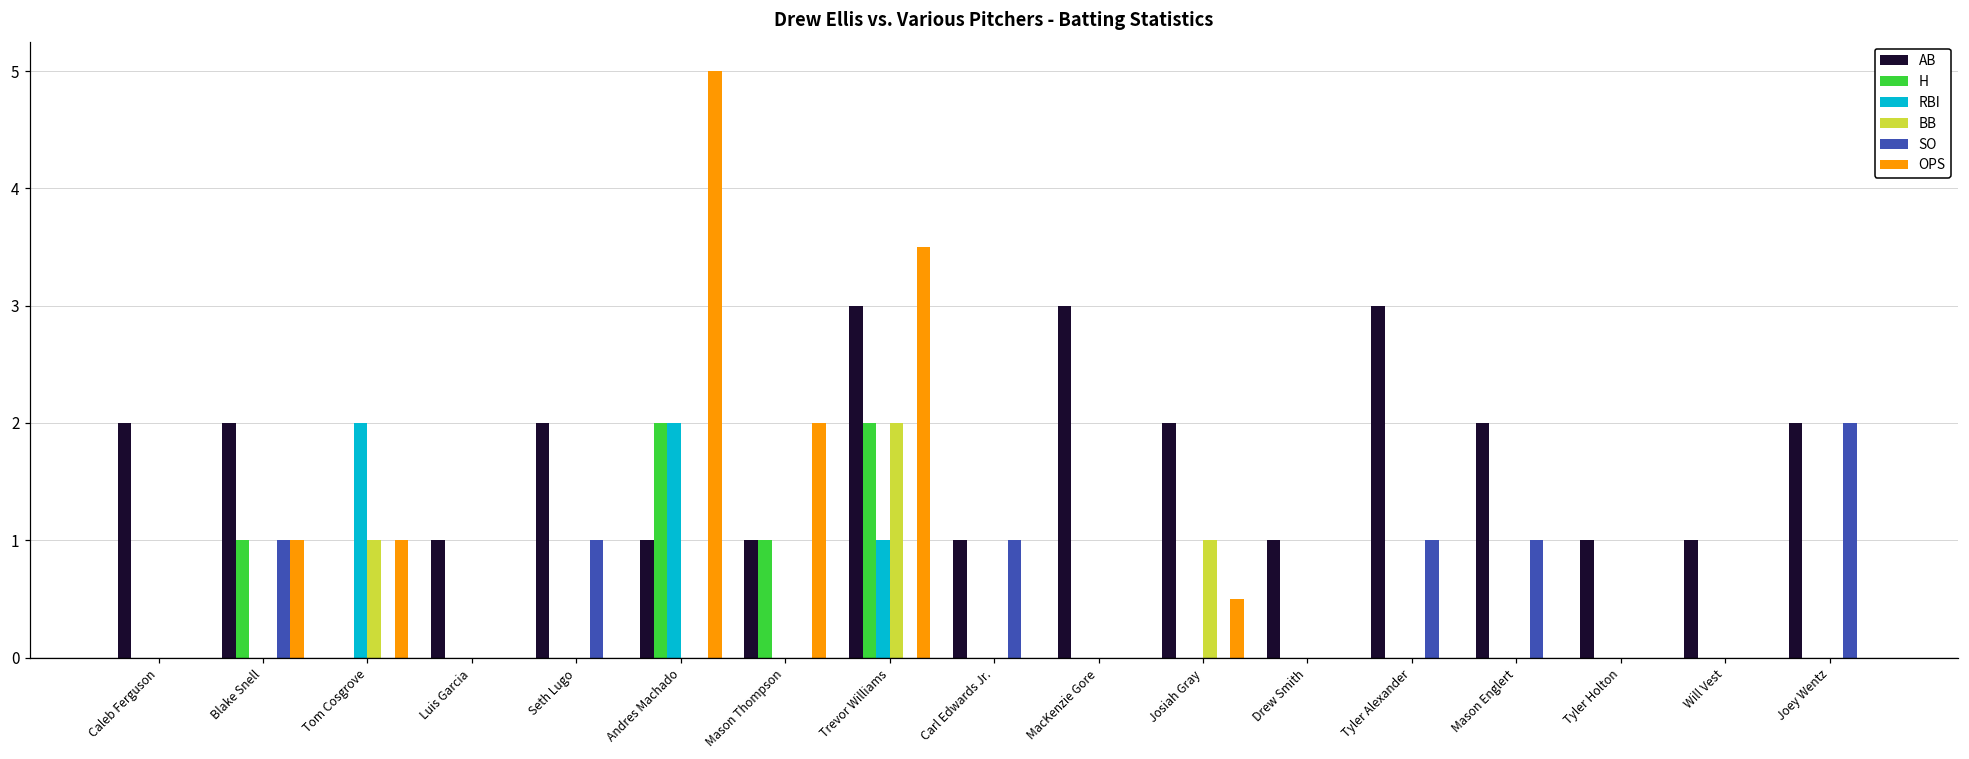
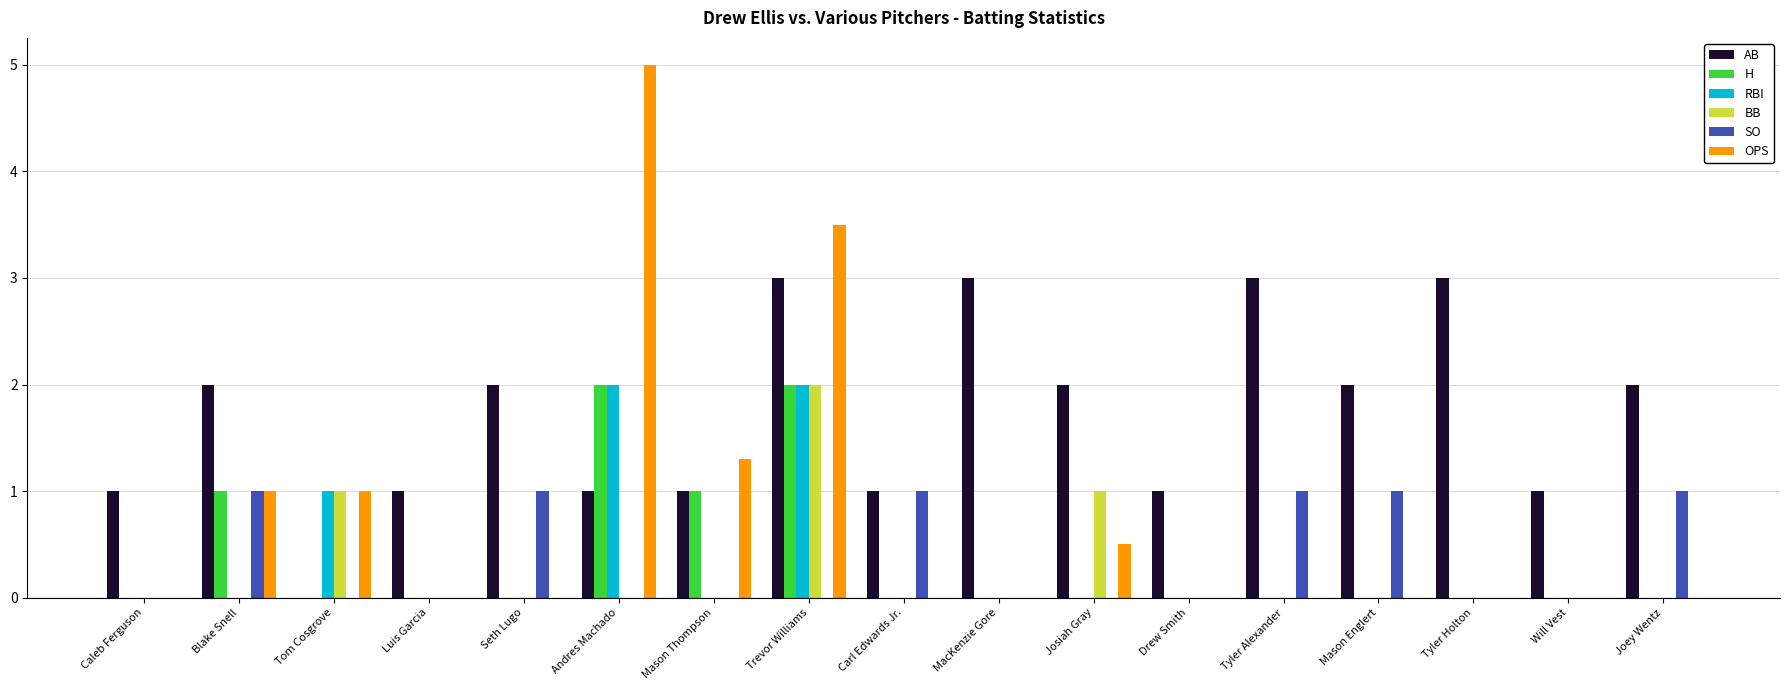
  {
    "AB": {
-     "Caleb Ferguson": 2,
+     "Caleb Ferguson": 1,
      "Blake Snell": 2,
      "Tom Cosgrove": 0,
      "Luis Garcia": 1,
      "Seth Lugo": 2,
      "Andres Machado": 1,
      "Mason Thompson": 1,
      "Trevor Williams": 3,
      "Carl Edwards Jr.": 1,
      "MacKenzie Gore": 3,
      "Josiah Gray": 2,
      "Drew Smith": 1,
      "Tyler Alexander": 3,
      "Mason Englert": 2,
-     "Tyler Holton": 1,
+     "Tyler Holton": 3,
      "Will Vest": 1,
      "Joey Wentz": 2
    },
    "H": {
      "Caleb Ferguson": 0.0,
      "Blake Snell": 1.0,
      "Tom Cosgrove": 0.0,
      "Luis Garcia": 0.0,
      "Seth Lugo": 0.0,
      "Andres Machado": 2.0,
      "Mason Thompson": 1.0,
      "Trevor Williams": 2.0,
      "Carl Edwards Jr.": 0.0,
      "MacKenzie Gore": 0.0,
      "Josiah Gray": 0.0,
      "Drew Smith": 0.0,
      "Tyler Alexander": 0.0,
      "Mason Englert": 0.0,
      "Tyler Holton": 0.0,
      "Will Vest": 0.0,
      "Joey Wentz": 0.0
    },
    "RBI": {
      "Caleb Ferguson": 0,
      "Blake Snell": 0,
-     "Tom Cosgrove": 2,
+     "Tom Cosgrove": 1,
      "Luis Garcia": 0,
      "Seth Lugo": 0,
      "Andres Machado": 2,
      "Mason Thompson": 0,
-     "Trevor Williams": 1,
+     "Trevor Williams": 2,
      "Carl Edwards Jr.": 0,
      "MacKenzie Gore": 0,
      "Josiah Gray": 0,
      "Drew Smith": 0,
      "Tyler Alexander": 0,
      "Mason Englert": 0,
      "Tyler Holton": 0,
      "Will Vest": 0,
      "Joey Wentz": 0
    },
    "BB": {
      "Caleb Ferguson": 0.0,
      "Blake Snell": 0.0,
      "Tom Cosgrove": 1.0,
      "Luis Garcia": 0.0,
      "Seth Lugo": 0.0,
      "Andres Machado": 0.0,
      "Mason Thompson": 0.0,
      "Trevor Williams": 2.0,
      "Carl Edwards Jr.": 0.0,
      "MacKenzie Gore": 0.0,
      "Josiah Gray": 1.0,
      "Drew Smith": 0.0,
      "Tyler Alexander": 0.0,
      "Mason Englert": 0.0,
      "Tyler Holton": 0.0,
      "Will Vest": 0.0,
      "Joey Wentz": 0.0
    },
    "SO": {
      "Caleb Ferguson": 0,
      "Blake Snell": 1,
      "Tom Cosgrove": 0,
      "Luis Garcia": 0,
      "Seth Lugo": 1,
      "Andres Machado": 0,
      "Mason Thompson": 0,
      "Trevor Williams": 0,
      "Carl Edwards Jr.": 1,
      "MacKenzie Gore": 0,
      "Josiah Gray": 0,
      "Drew Smith": 0,
      "Tyler Alexander": 1,
      "Mason Englert": 1,
      "Tyler Holton": 0,
      "Will Vest": 0,
-     "Joey Wentz": 2
+     "Joey Wentz": 1
    },
    "OPS": {
      "Caleb Ferguson": 0.0,
      "Blake Snell": 1.0,
      "Tom Cosgrove": 1.0,
      "Luis Garcia": 0.0,
      "Seth Lugo": 0.0,
      "Andres Machado": 5.0,
-     "Mason Thompson": 2.0,
+     "Mason Thompson": 1.3,
      "Trevor Williams": 3.5,
      "Carl Edwards Jr.": 0.0,
      "MacKenzie Gore": 0.0,
      "Josiah Gray": 0.5,
      "Drew Smith": 0.0,
      "Tyler Alexander": 0.0,
      "Mason Englert": 0.0,
      "Tyler Holton": 0.0,
      "Will Vest": 0.0,
      "Joey Wentz": 0.0
    }
  }
